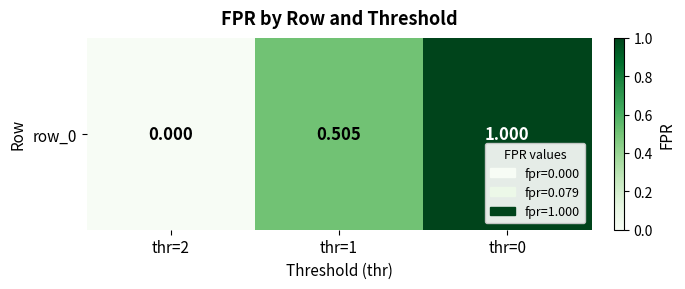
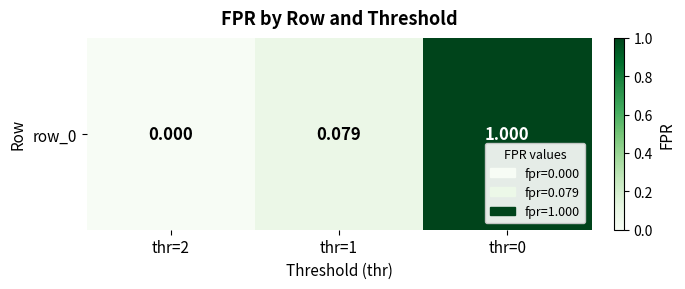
  {
    "row_0": {
      "thr=2": 0.000,
-     "thr=1": 0.505
+     "thr=1": 0.079
    }
  }
